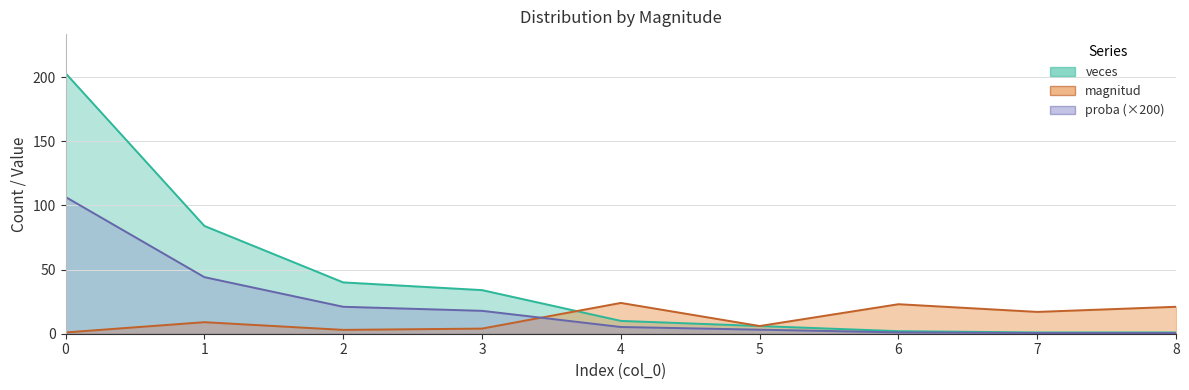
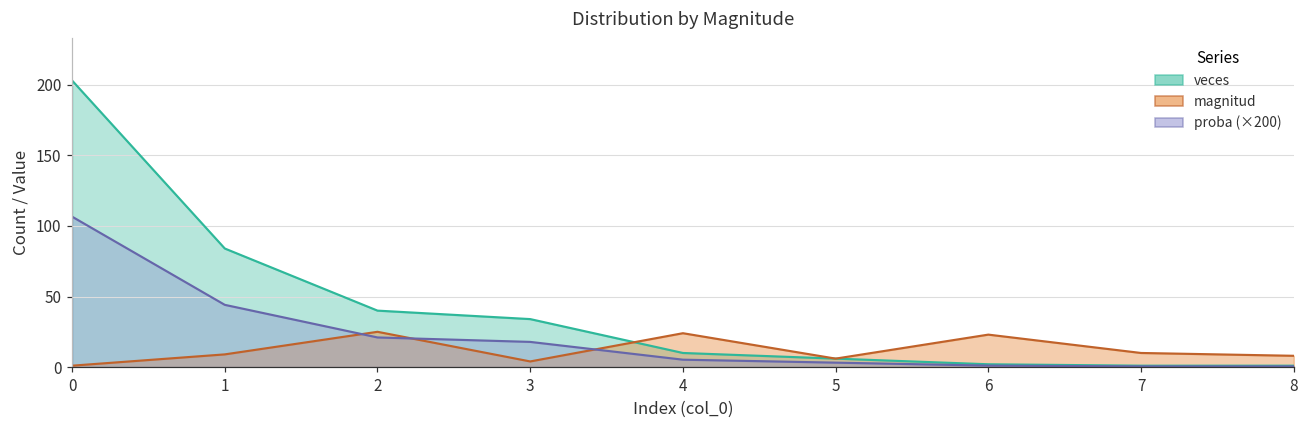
  {
    "magnitud": {
      "0": 1,
      "1": 9,
-     "2": 3,
+     "2": 25,
      "3": 4,
      "4": 24,
      "6": 23,
-     "7": 17,
-     "8": 21
+     "7": 10,
+     "8": 8
    }
  }
